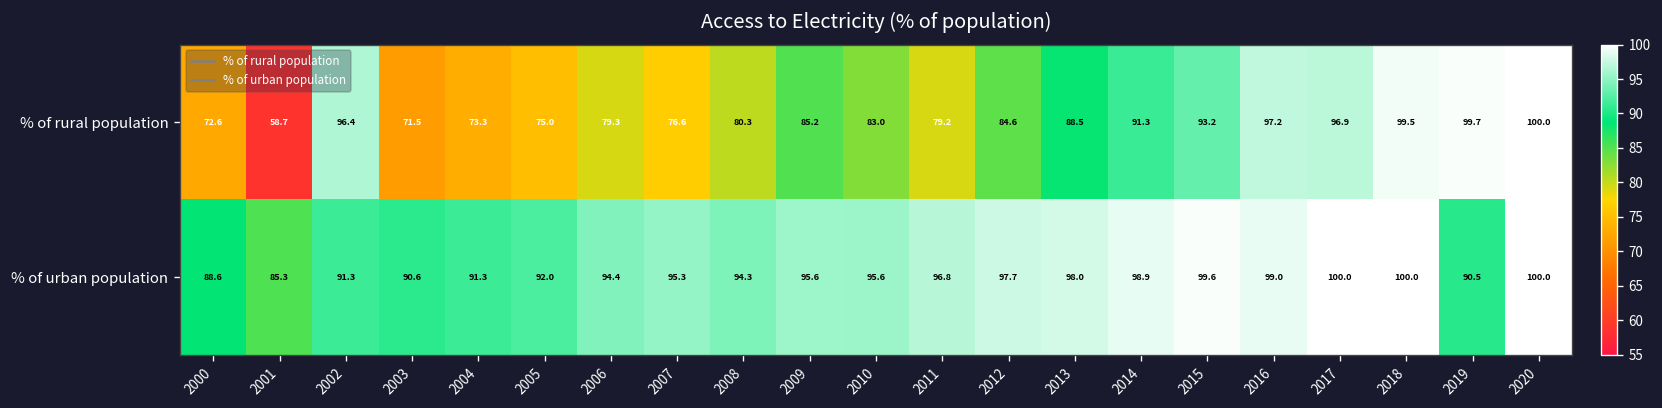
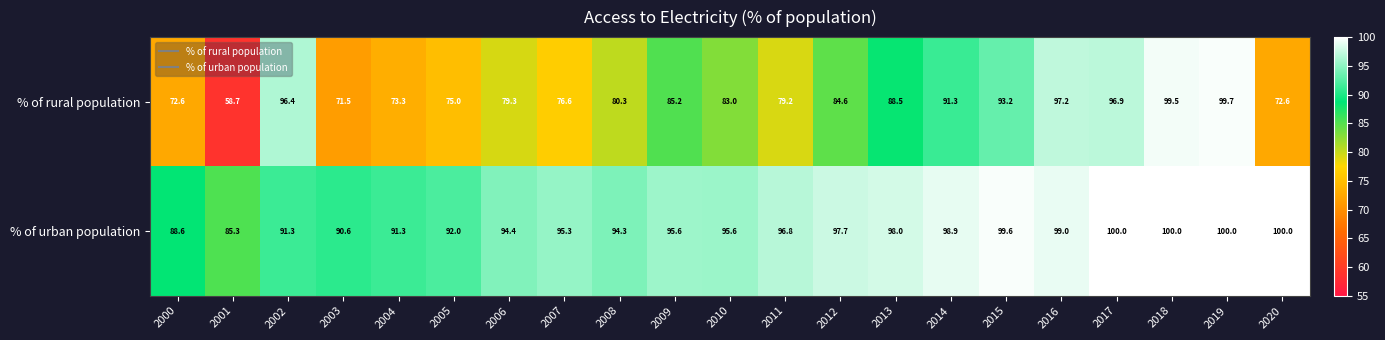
  {
    "% of rural population": {
      "2000": 72.6,
      "2001": 58.7,
      "2002": 96.4,
      "2003": 71.5,
      "2004": 73.3,
      "2005": 75.0,
      "2006": 79.3,
      "2007": 76.6,
      "2008": 80.3,
      "2009": 85.2,
      "2010": 83.0,
      "2011": 79.2,
      "2012": 84.6,
      "2013": 88.5,
      "2014": 91.3,
      "2015": 93.2,
      "2016": 97.2,
      "2017": 96.9,
      "2018": 99.5,
      "2019": 99.7,
-     "2020": 100.0
+     "2020": 72.6
    },
    "% of urban population": {
      "2000": 88.6,
      "2001": 85.3,
      "2002": 91.3,
      "2003": 90.6,
      "2004": 91.3,
      "2005": 92.0,
      "2006": 94.4,
      "2007": 95.3,
      "2008": 94.3,
      "2009": 95.6,
      "2010": 95.6,
      "2011": 96.8,
      "2012": 97.7,
      "2013": 98.0,
      "2014": 98.9,
      "2015": 99.6,
      "2016": 99.0,
      "2017": 100.0,
      "2018": 100.0,
-     "2019": 90.5,
+     "2019": 100.0,
      "2020": 100.0
    }
  }
